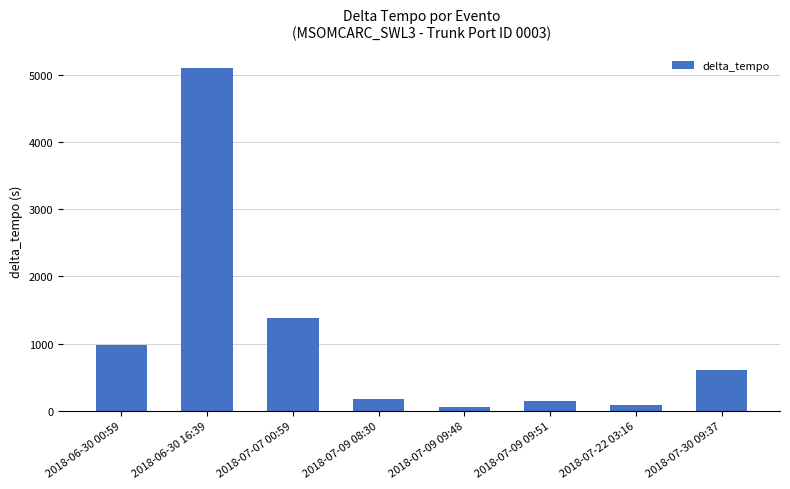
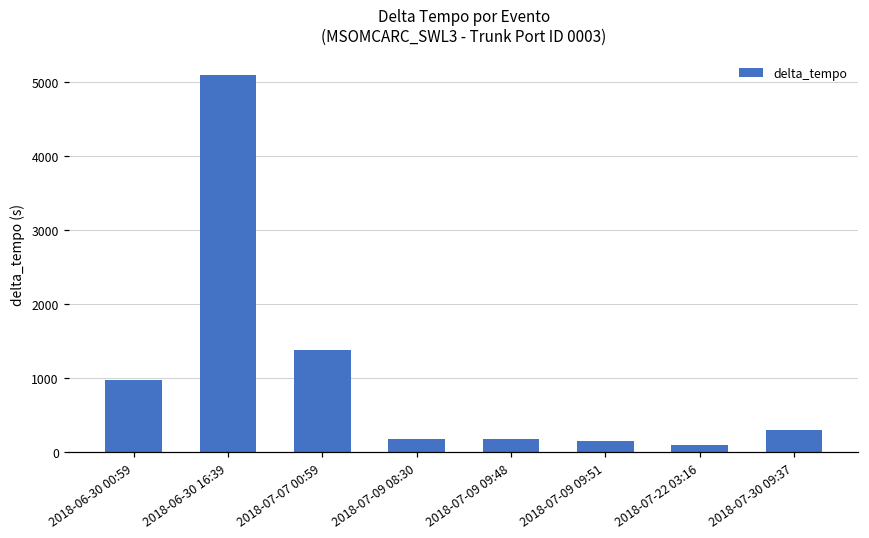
  {
    "2018-06-30 00:59": 1000,
    "2018-06-30 16:39": 5100,
    "2018-07-07 00:59": 1400,
    "2018-07-09 08:30": 200,
-   "2018-07-09 09:48": 100,
+   "2018-07-09 09:48": 200,
    "2018-07-09 09:51": 200,
    "2018-07-22 03:16": 100,
-   "2018-07-30 09:37": 600
+   "2018-07-30 09:37": 300
  }
